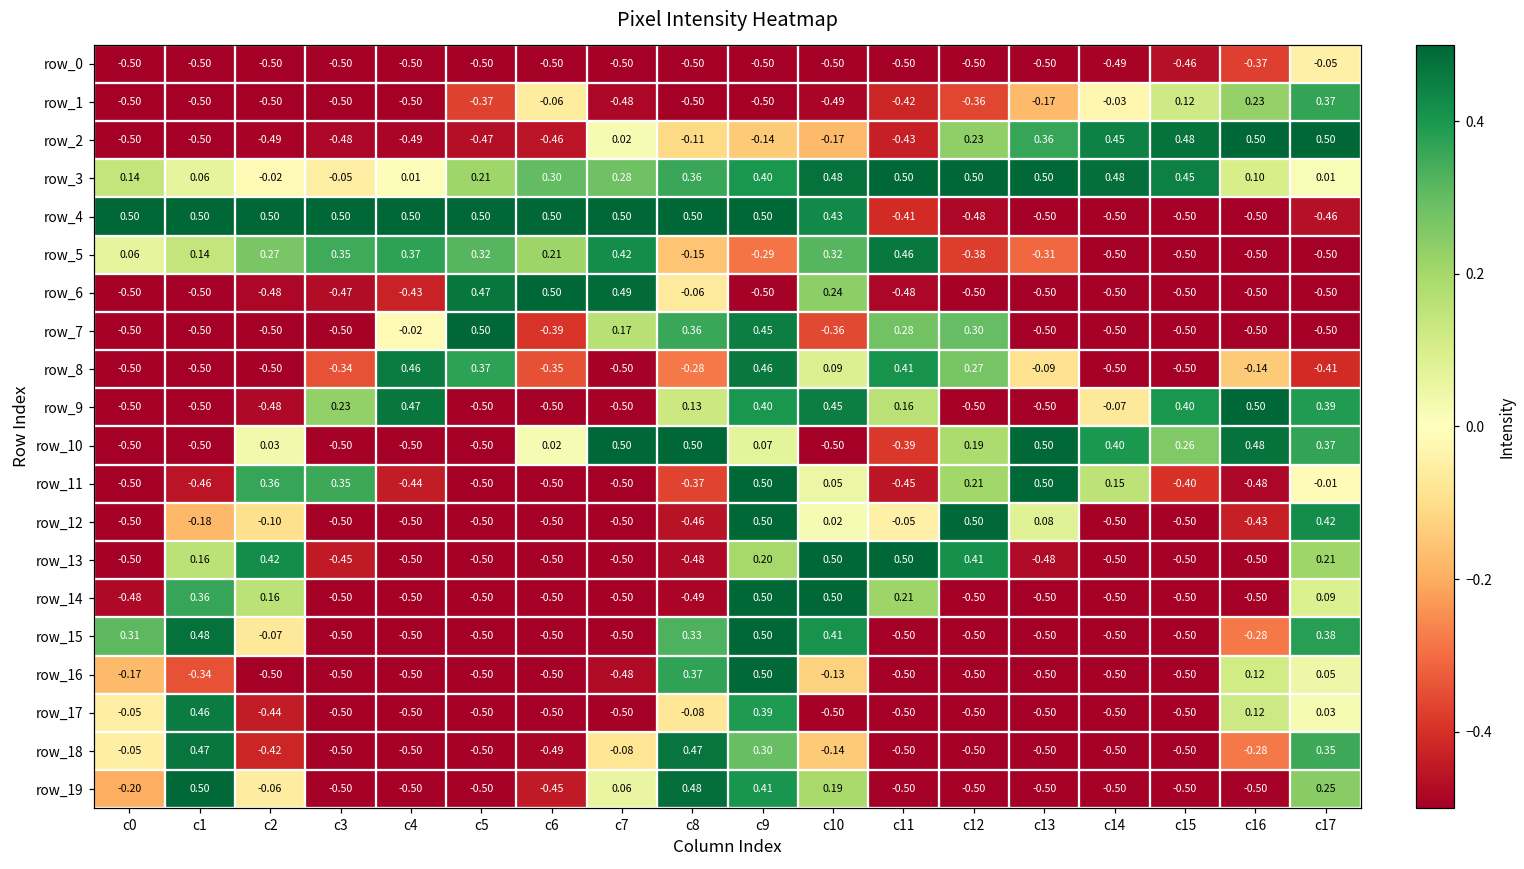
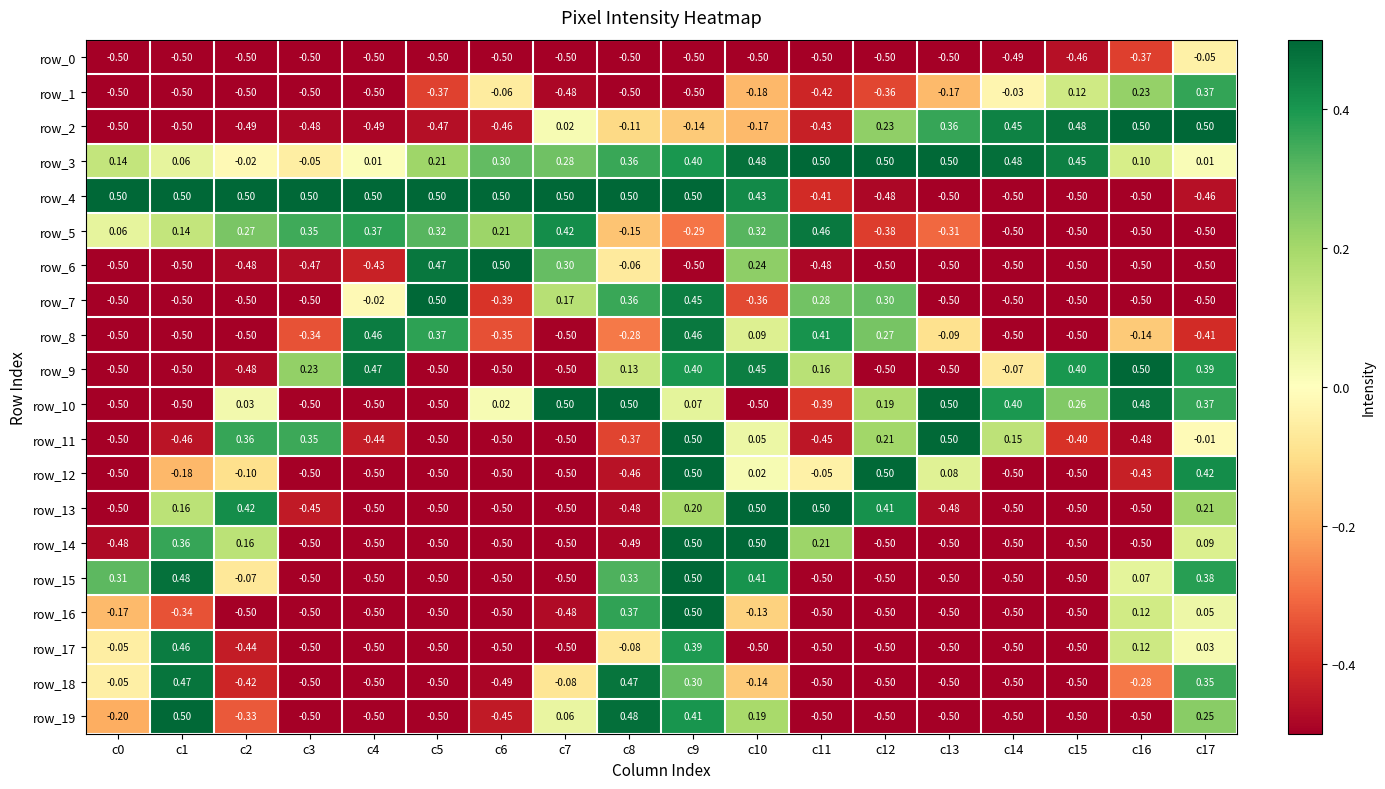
  {
    "row_1": {
      "c0": -0.50,
      "c1": -0.50,
      "c2": -0.50,
      "c3": -0.50,
      "c4": -0.50,
      "c5": -0.37,
      "c6": -0.06,
      "c7": -0.48,
      "c8": -0.50,
      "c9": -0.50,
-     "c10": -0.49,
+     "c10": -0.18,
      "c11": -0.42,
      "c12": -0.36,
      "c13": -0.17,
      "c14": -0.03,
      "c15": 0.12,
      "c16": 0.23,
      "c17": 0.37
    },
    "row_6": {
      "c0": -0.50,
      "c1": -0.50,
      "c2": -0.48,
      "c3": -0.47,
      "c4": -0.43,
      "c5": 0.47,
      "c6": 0.50,
-     "c7": 0.49,
+     "c7": 0.30,
      "c8": -0.06,
      "c9": -0.50,
      "c10": 0.24,
      "c11": -0.48,
      "c12": -0.50,
      "c13": -0.50,
      "c14": -0.50,
      "c15": -0.50,
      "c16": -0.50,
      "c17": -0.50
    },
    "row_15": {
      "c0": 0.31,
      "c1": 0.48,
      "c2": -0.07,
      "c3": -0.50,
      "c4": -0.50,
      "c5": -0.50,
      "c6": -0.50,
      "c7": -0.50,
      "c8": 0.33,
      "c9": 0.50,
      "c10": 0.41,
      "c11": -0.50,
      "c12": -0.50,
      "c13": -0.50,
      "c14": -0.50,
      "c15": -0.50,
-     "c16": -0.28,
+     "c16": 0.07,
      "c17": 0.38
    },
    "row_19": {
      "c0": -0.20,
      "c1": 0.50,
-     "c2": -0.06,
+     "c2": -0.33,
      "c3": -0.50,
      "c4": -0.50,
      "c5": -0.50,
      "c6": -0.45,
      "c7": 0.06,
      "c8": 0.48,
      "c9": 0.41,
      "c10": 0.19,
      "c11": -0.50,
      "c12": -0.50,
      "c13": -0.50,
      "c14": -0.50,
      "c15": -0.50,
      "c16": -0.50,
      "c17": 0.25
    }
  }
